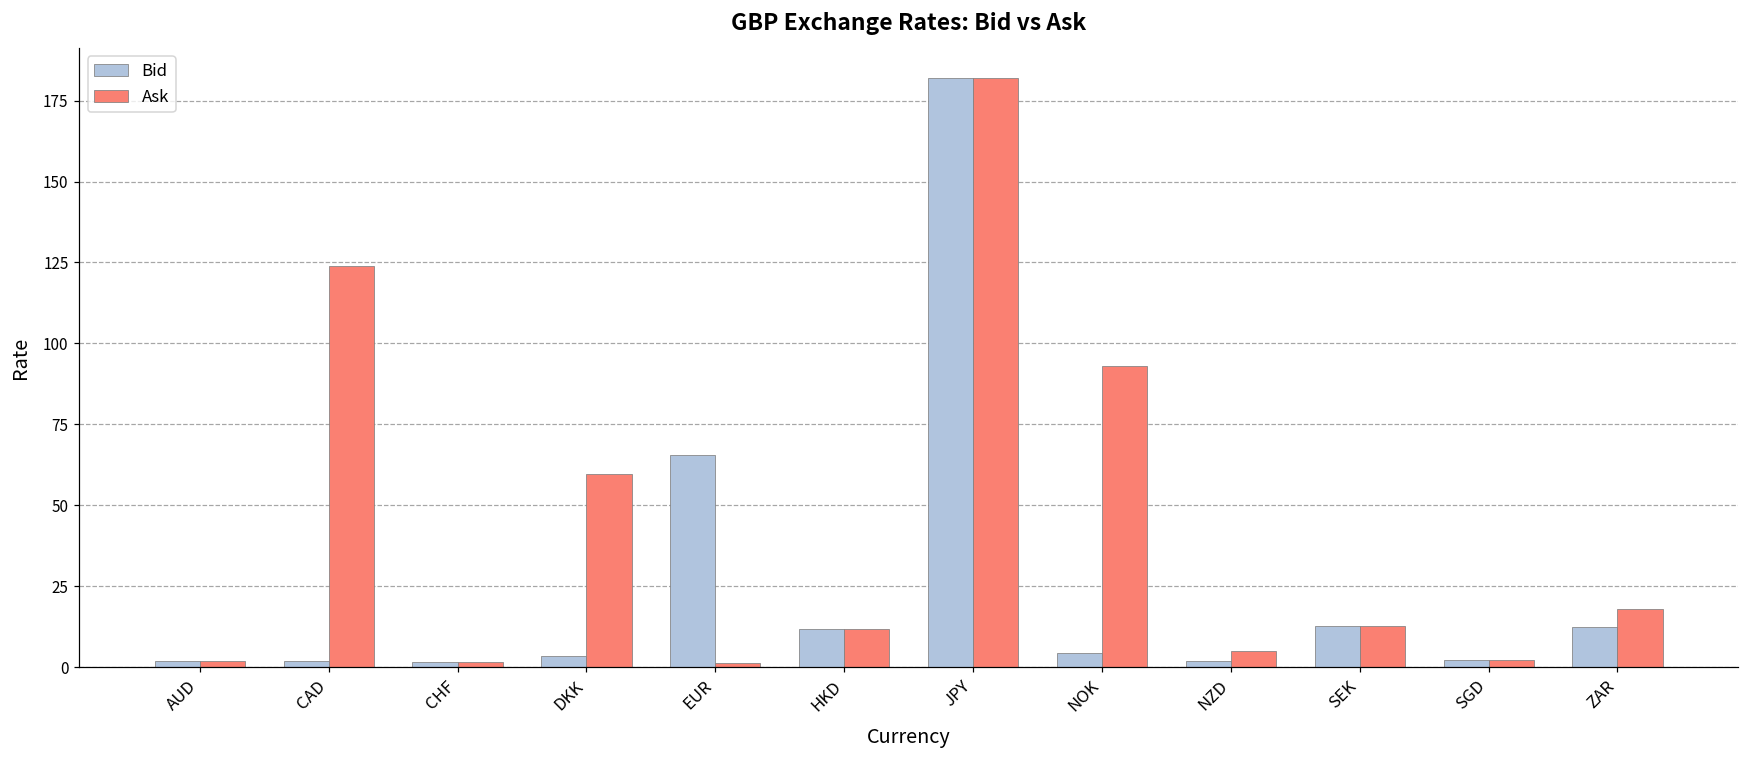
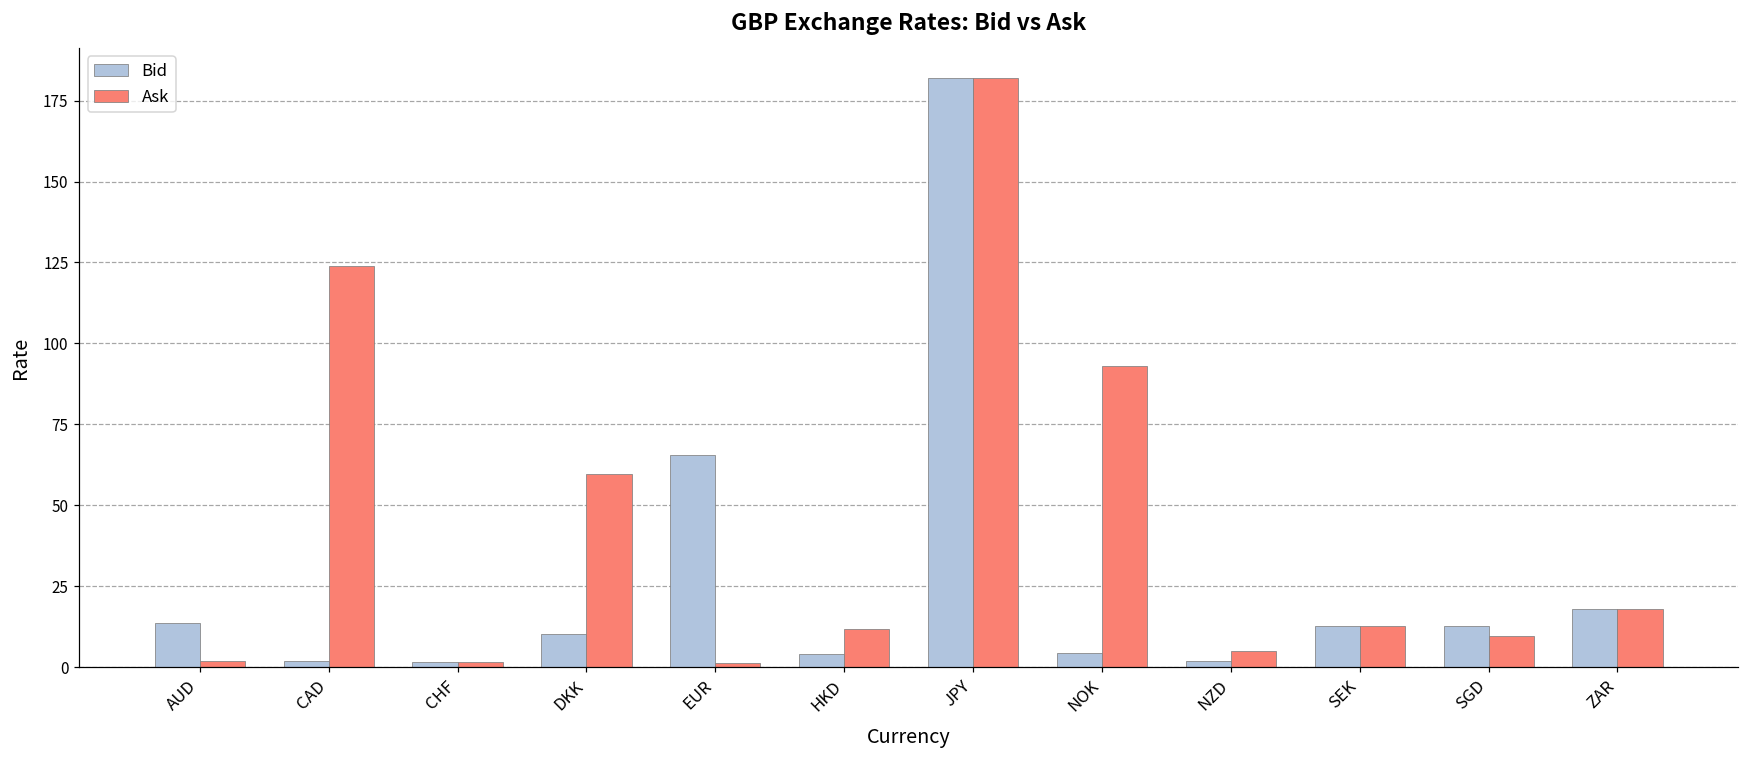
  {
    "Bid": {
-     "AUD": 2,
+     "AUD": 13,
      "CAD": 2,
      "CHF": 1,
-     "DKK": 4,
+     "DKK": 10,
      "EUR": 66,
-     "HKD": 12,
+     "HKD": 4,
      "JPY": 182,
      "NOK": 4,
      "NZD": 2,
      "SEK": 13,
-     "SGD": 2,
-     "ZAR": 12
+     "SGD": 13,
+     "ZAR": 18
    },
    "Ask": {
      "AUD": 2,
      "CAD": 124,
      "CHF": 1,
      "DKK": 60,
      "EUR": 1,
      "HKD": 12,
      "JPY": 182,
      "NOK": 93,
      "NZD": 5,
      "SEK": 13,
-     "SGD": 2,
+     "SGD": 10,
      "ZAR": 18
    }
  }
